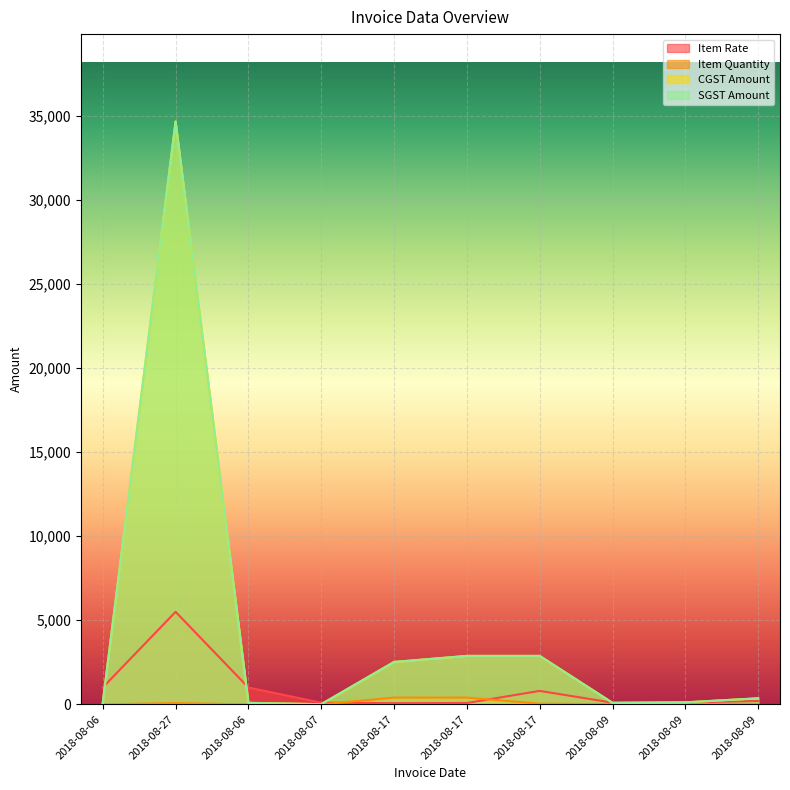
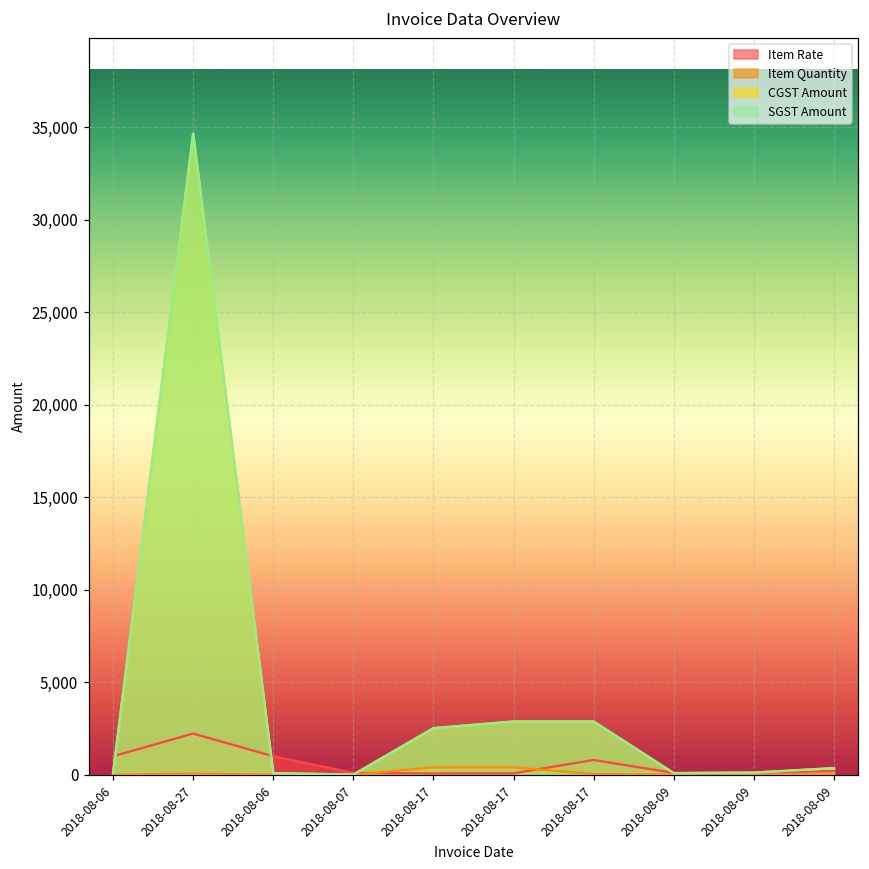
  {
    "Item Rate": {
-     "2018-08-27": "5,500"
+     "2018-08-27": "2,200"
    },
    "Item Quantity": {
      "2018-08-27": "100"
    },
    "SGST Amount": {
      "2018-08-27": "34,700"
    }
  }
